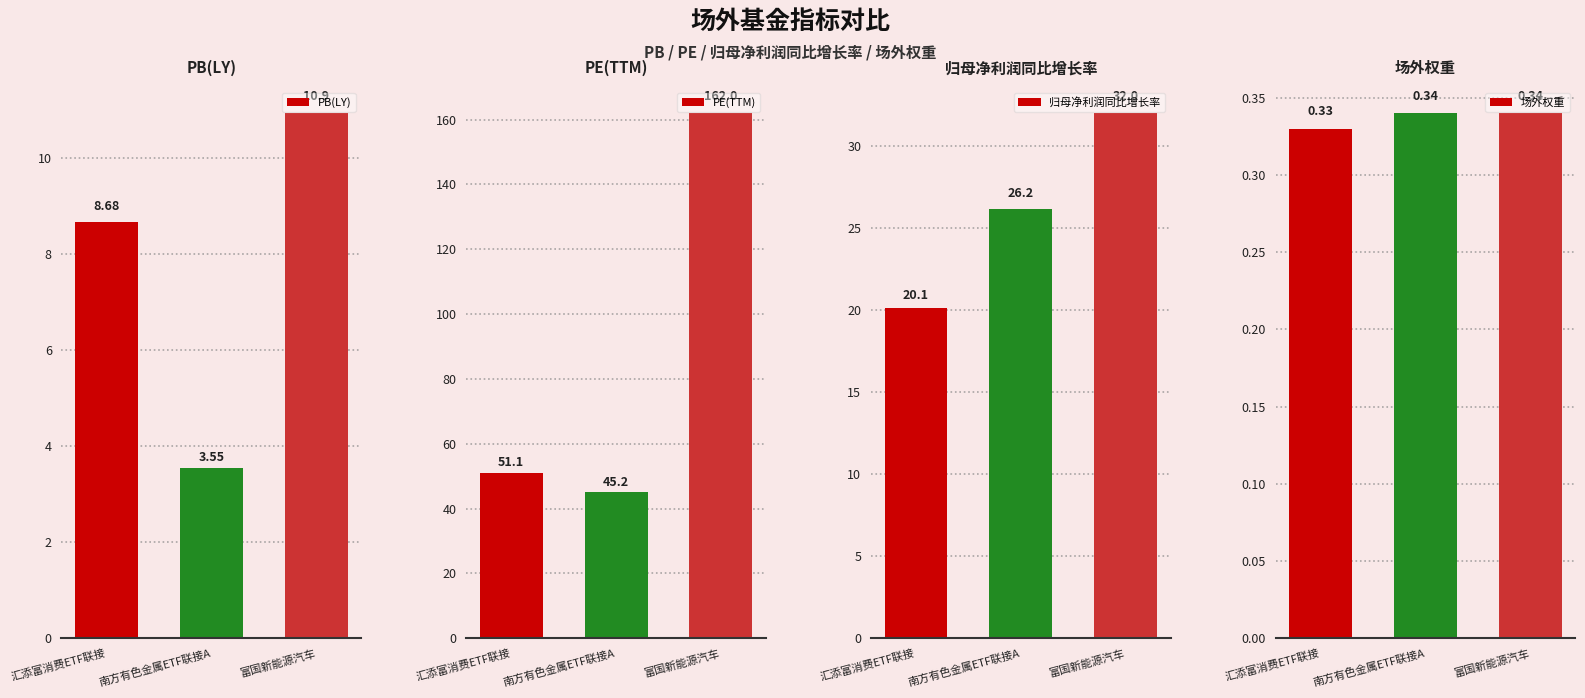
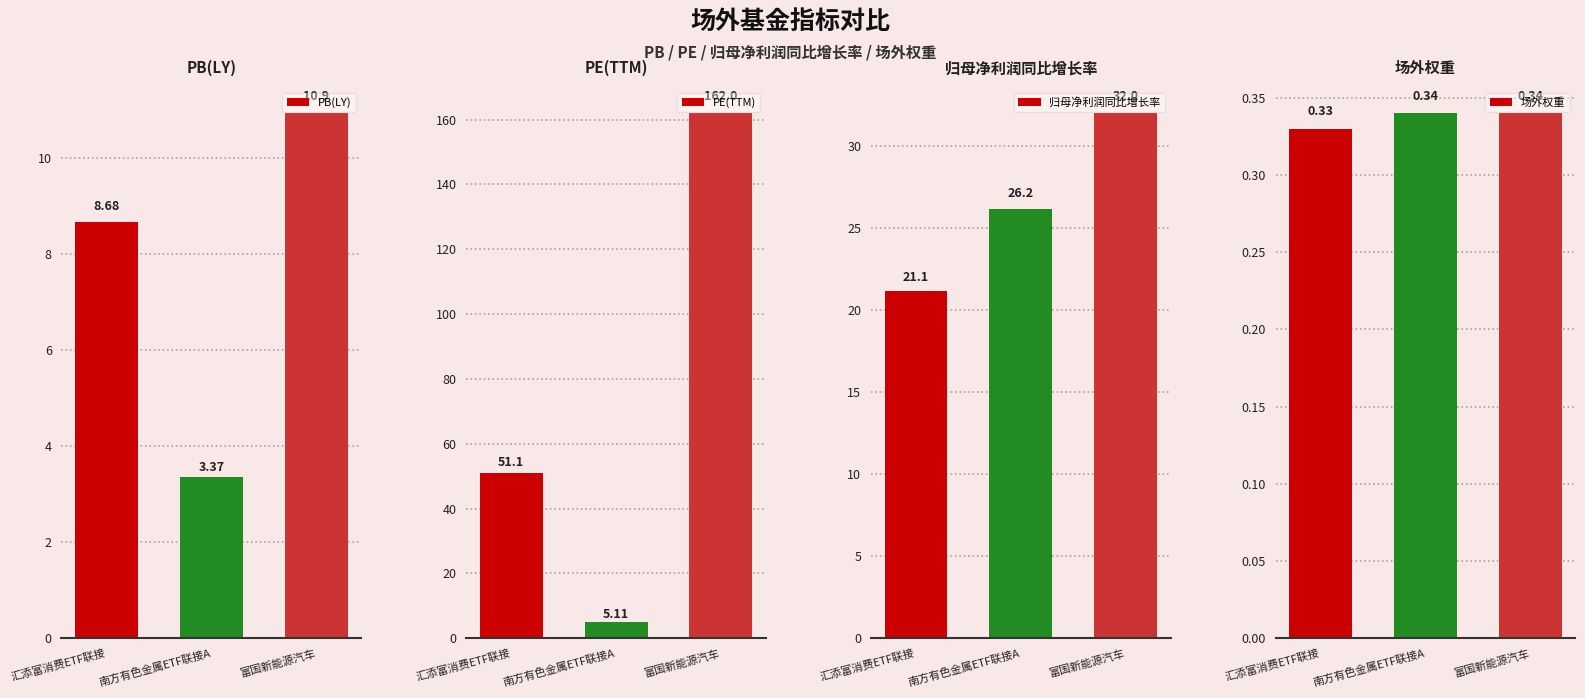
  {
    "PB(LY)": {
      "汇添富消费ETF联接": 8.68,
-     "南方有色金属ETF联接A": 3.55
+     "南方有色金属ETF联接A": 3.37
    },
    "PE(TTM)": {
      "汇添富消费ETF联接": 51.1,
-     "南方有色金属ETF联接A": 45.2
+     "南方有色金属ETF联接A": 5.11
    },
    "归母净利润同比增长率": {
-     "汇添富消费ETF联接": 20.1,
+     "汇添富消费ETF联接": 21.1,
      "南方有色金属ETF联接A": 26.2
    },
    "场外权重": {
      "汇添富消费ETF联接": 0.33,
      "南方有色金属ETF联接A": 0.34
    }
  }
